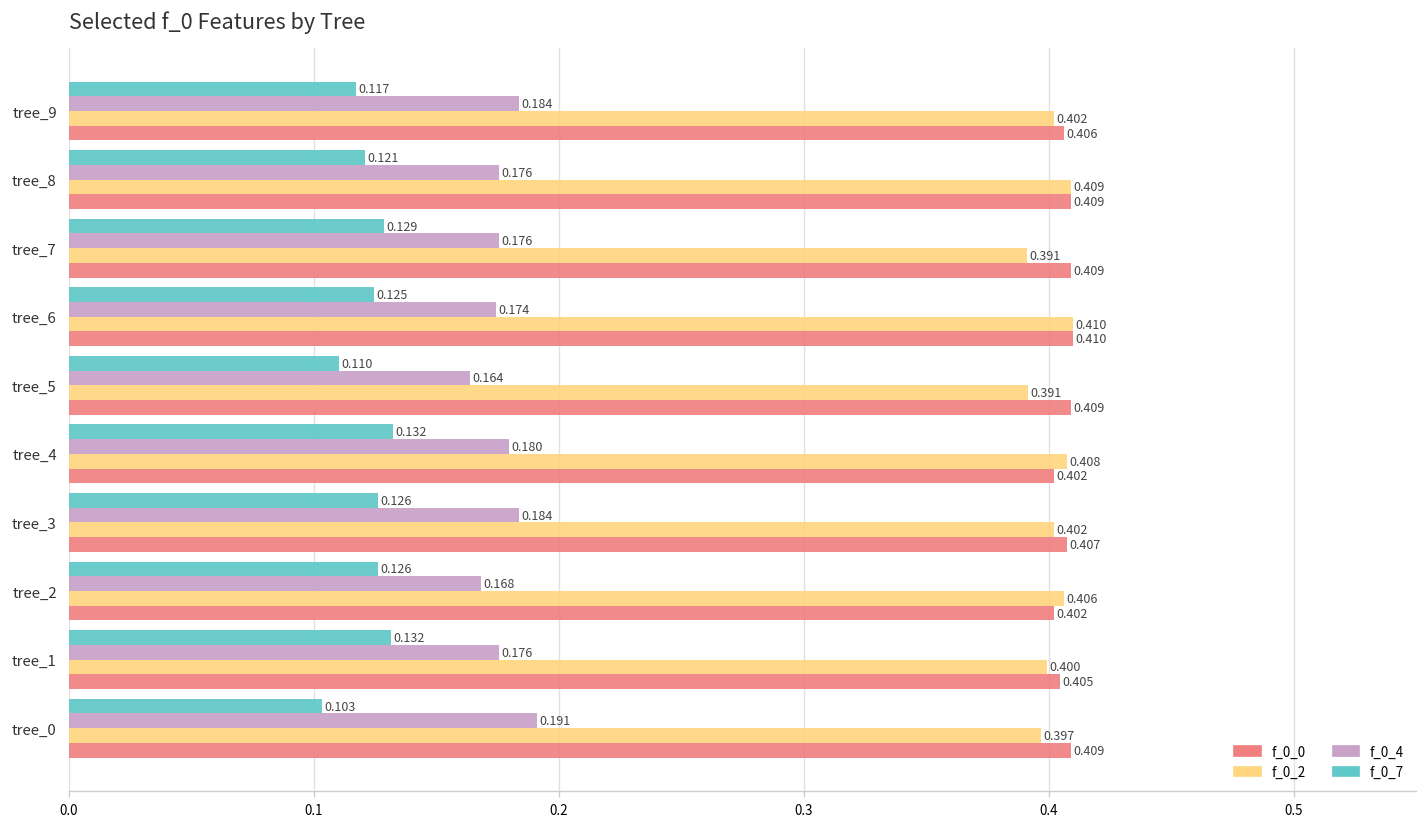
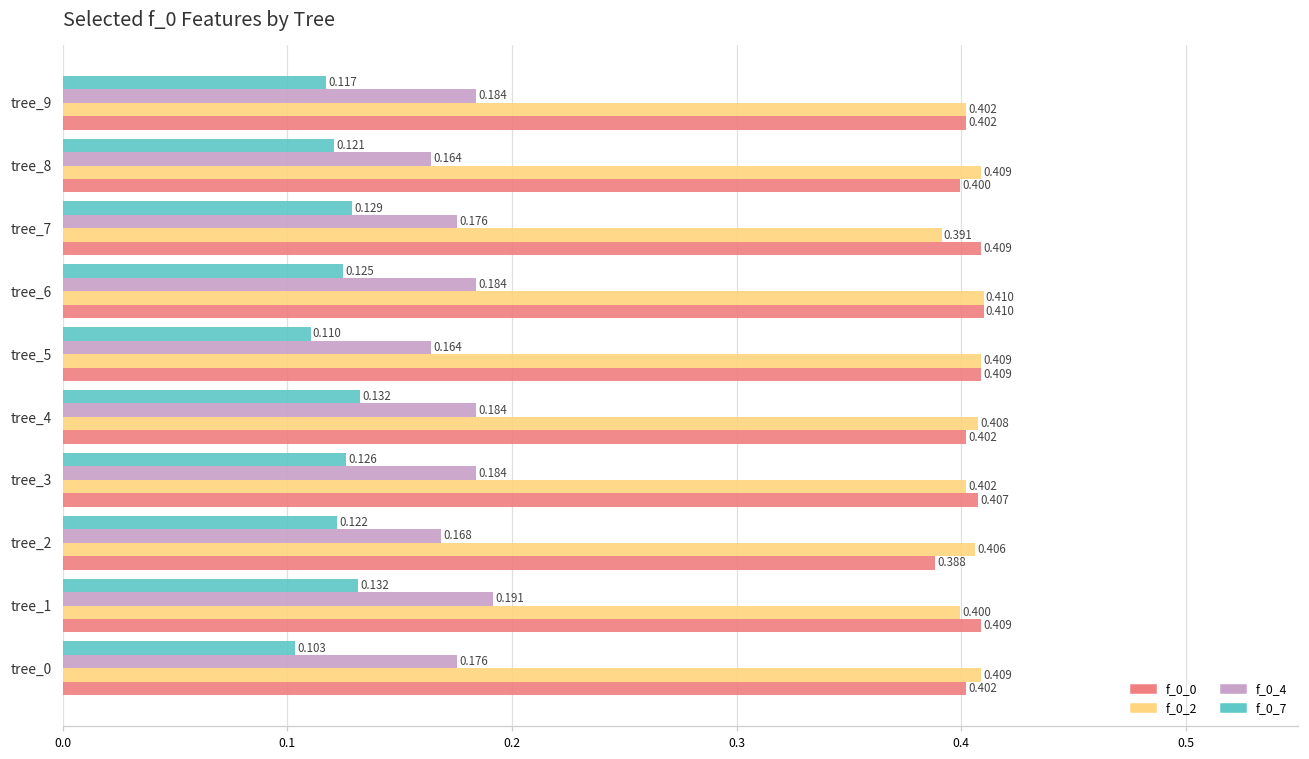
  {
    "f_0_0": {
-     "tree_9": 0.406,
-     "tree_8": 0.409,
+     "tree_9": 0.402,
+     "tree_8": 0.400,
      "tree_7": 0.409,
      "tree_6": 0.410,
      "tree_5": 0.409,
      "tree_4": 0.402,
      "tree_3": 0.407,
-     "tree_2": 0.402,
-     "tree_1": 0.405,
-     "tree_0": 0.409
+     "tree_2": 0.388,
+     "tree_1": 0.409,
+     "tree_0": 0.402
    },
    "f_0_2": {
      "tree_9": 0.402,
      "tree_8": 0.409,
      "tree_7": 0.391,
      "tree_6": 0.410,
-     "tree_5": 0.391,
+     "tree_5": 0.409,
      "tree_4": 0.408,
      "tree_3": 0.402,
      "tree_2": 0.406,
      "tree_1": 0.400,
-     "tree_0": 0.397
+     "tree_0": 0.409
    },
    "f_0_4": {
      "tree_9": 0.184,
-     "tree_8": 0.176,
+     "tree_8": 0.164,
      "tree_7": 0.176,
-     "tree_6": 0.174,
+     "tree_6": 0.184,
      "tree_5": 0.164,
-     "tree_4": 0.180,
+     "tree_4": 0.184,
      "tree_3": 0.184,
      "tree_2": 0.168,
-     "tree_1": 0.176,
-     "tree_0": 0.191
+     "tree_1": 0.191,
+     "tree_0": 0.176
    },
    "f_0_7": {
      "tree_9": 0.117,
      "tree_8": 0.121,
      "tree_7": 0.129,
      "tree_6": 0.125,
      "tree_5": 0.110,
      "tree_4": 0.132,
      "tree_3": 0.126,
-     "tree_2": 0.126,
+     "tree_2": 0.122,
      "tree_1": 0.132,
      "tree_0": 0.103
    }
  }
